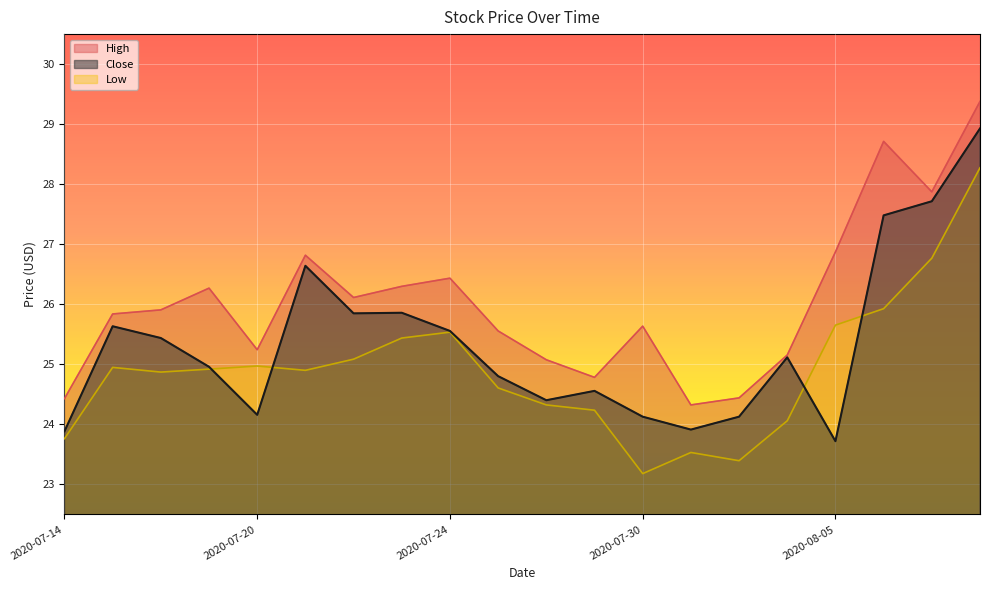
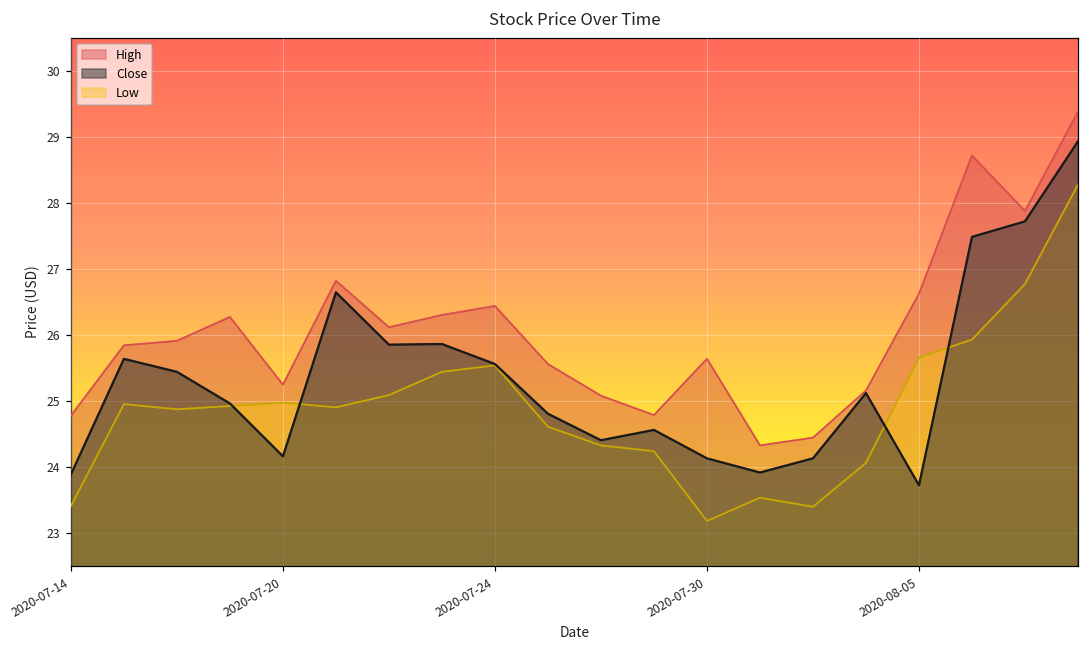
  {
    "High": {
-     "2020-07-14": 24.4,
+     "2020-07-14": 24.8,
      "2020-07-20": 25.2,
      "2020-07-24": 26.4,
      "2020-07-30": 25.6,
-     "2020-08-05": 26.9
+     "2020-08-05": 26.6
    },
    "Close": {
      "2020-07-14": 23.9,
      "2020-07-20": 24.2,
      "2020-07-30": 24.1,
      "2020-08-05": 23.7
    },
    "Low": {
-     "2020-07-14": 23.8,
+     "2020-07-14": 23.4,
      "2020-07-20": 25.0,
      "2020-07-30": 23.2,
      "2020-08-05": 25.7
    }
  }
